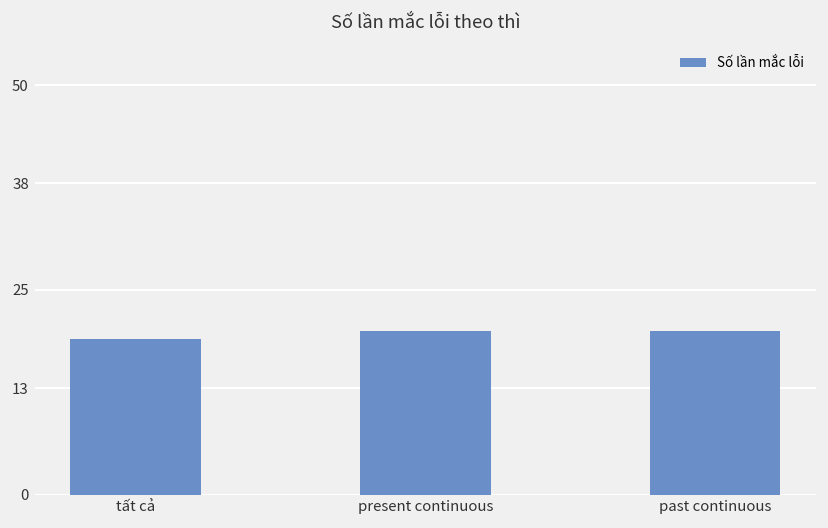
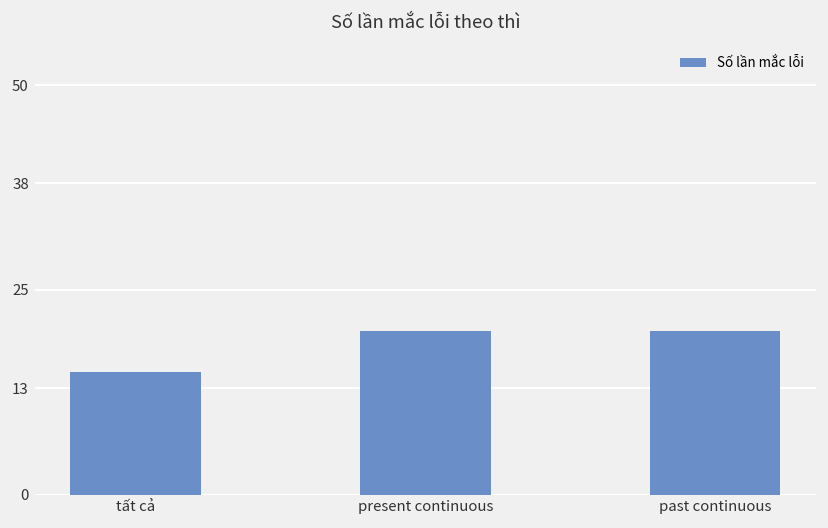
  {
-   "tất cả": 19,
+   "tất cả": 15,
    "present continuous": 20,
    "past continuous": 20
  }
